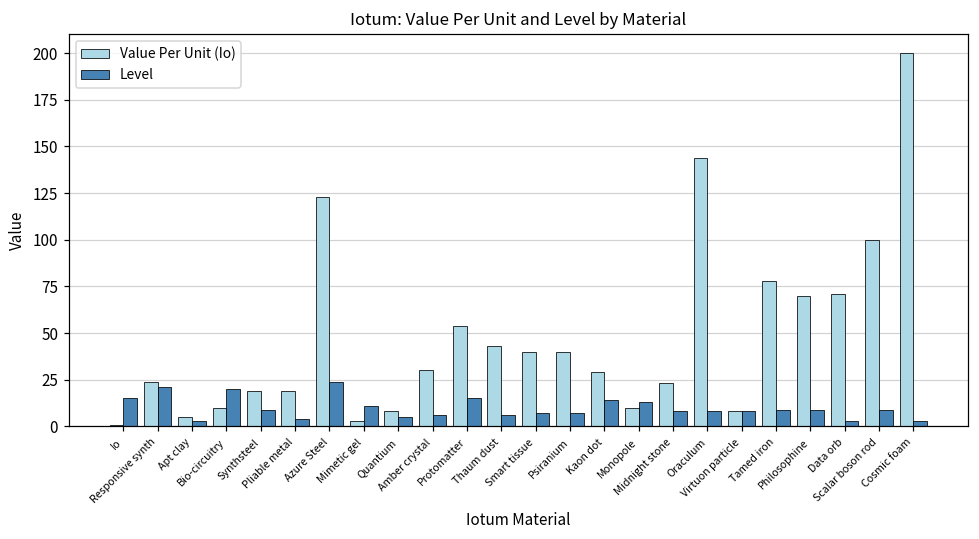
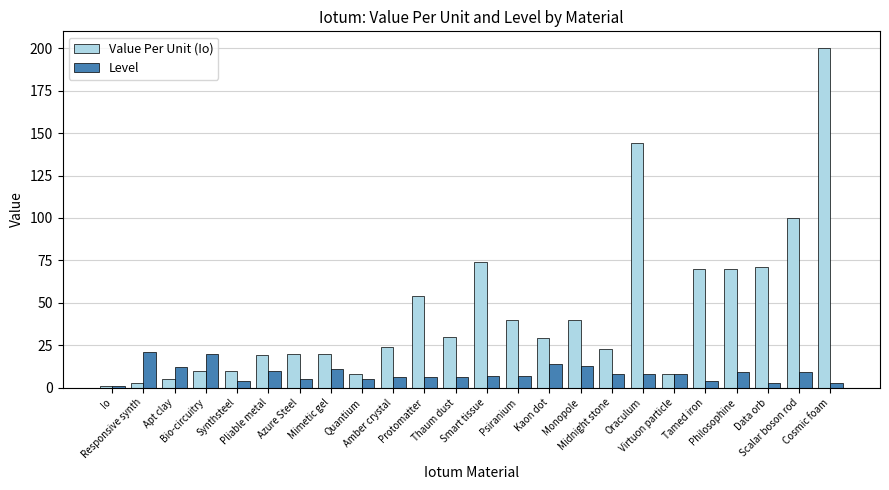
  {
    "Value Per Unit (Io)": {
-     "Responsive synth": 24,
+     "Responsive synth": 3,
      "Apt clay": 5,
      "Bio-circuitry": 10,
-     "Synthsteel": 19,
+     "Synthsteel": 10,
      "Pliable metal": 19,
-     "Azure Steel": 123,
-     "Mimetic gel": 3,
+     "Azure Steel": 20,
+     "Mimetic gel": 20,
      "Quantium": 8,
-     "Amber crystal": 30,
+     "Amber crystal": 24,
      "Protomatter": 54,
-     "Thaum dust": 43,
-     "Smart tissue": 40,
+     "Thaum dust": 30,
+     "Smart tissue": 74,
      "Psiranium": 40,
      "Kaon dot": 29,
-     "Monopole": 10,
+     "Monopole": 40,
      "Midnight stone": 23,
      "Oraculum": 144,
      "Virtuon particle": 8,
-     "Tamed iron": 78,
+     "Tamed iron": 70,
      "Philosophine": 70,
      "Data orb": 71,
      "Scalar boson rod": 100,
      "Cosmic foam": 200
    },
    "Level": {
-     "Io": 15,
+     "Io": 1,
      "Responsive synth": 21,
-     "Apt clay": 3,
+     "Apt clay": 12,
      "Bio-circuitry": 20,
-     "Synthsteel": 9,
-     "Pliable metal": 4,
-     "Azure Steel": 24,
+     "Synthsteel": 4,
+     "Pliable metal": 10,
+     "Azure Steel": 5,
      "Mimetic gel": 11,
      "Quantium": 5,
      "Amber crystal": 6,
-     "Protomatter": 15,
+     "Protomatter": 6,
      "Thaum dust": 6,
      "Smart tissue": 7,
      "Psiranium": 7,
      "Kaon dot": 14,
      "Monopole": 13,
      "Midnight stone": 8,
      "Oraculum": 8,
      "Virtuon particle": 8,
-     "Tamed iron": 9,
+     "Tamed iron": 4,
      "Philosophine": 9,
      "Data orb": 3,
      "Scalar boson rod": 9,
      "Cosmic foam": 3
    }
  }
